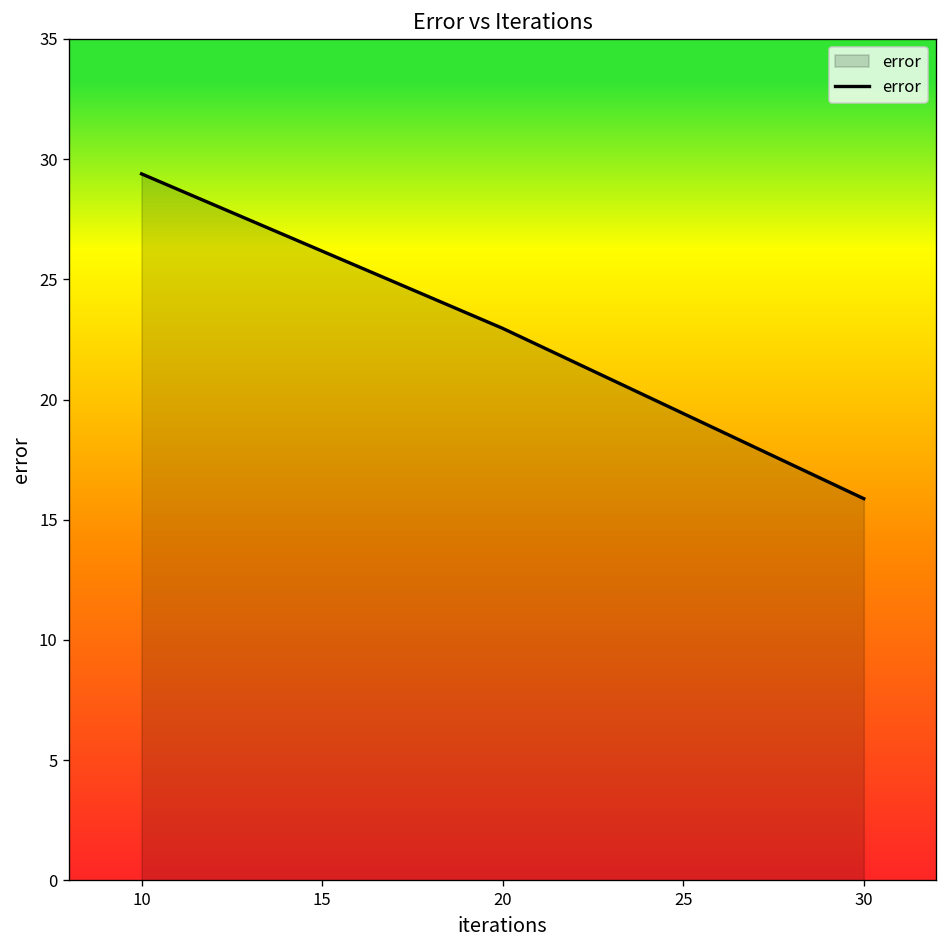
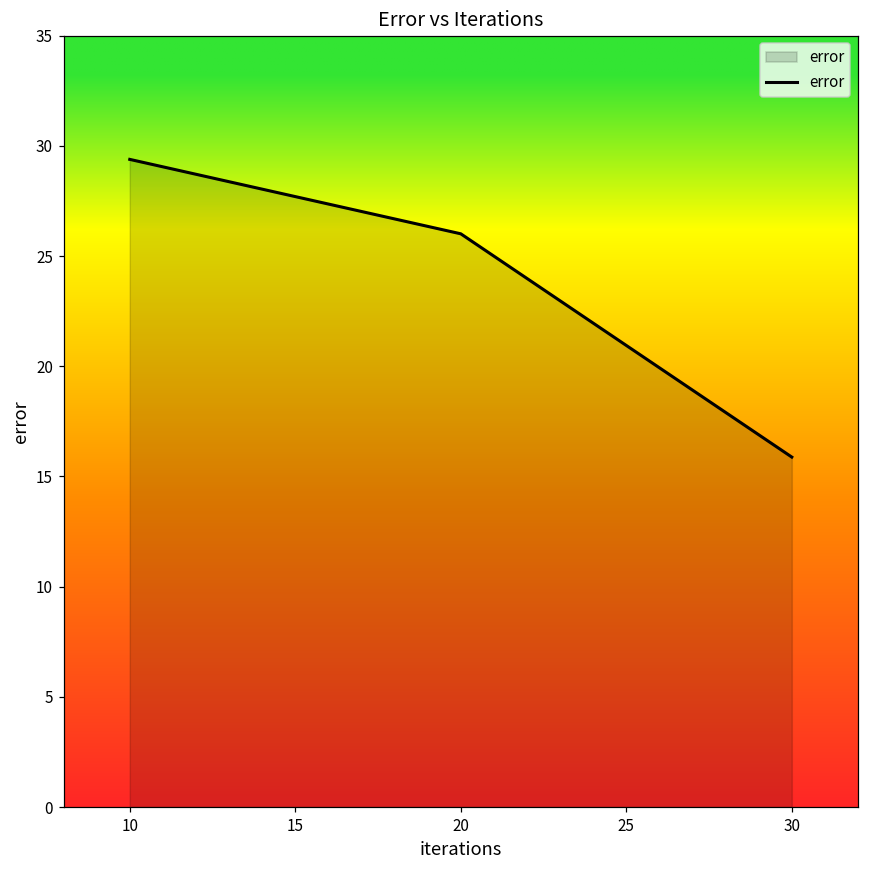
  {
    "10": 29.4,
-   "20": 23.0,
+   "20": 26.0,
    "30": 15.9
  }
